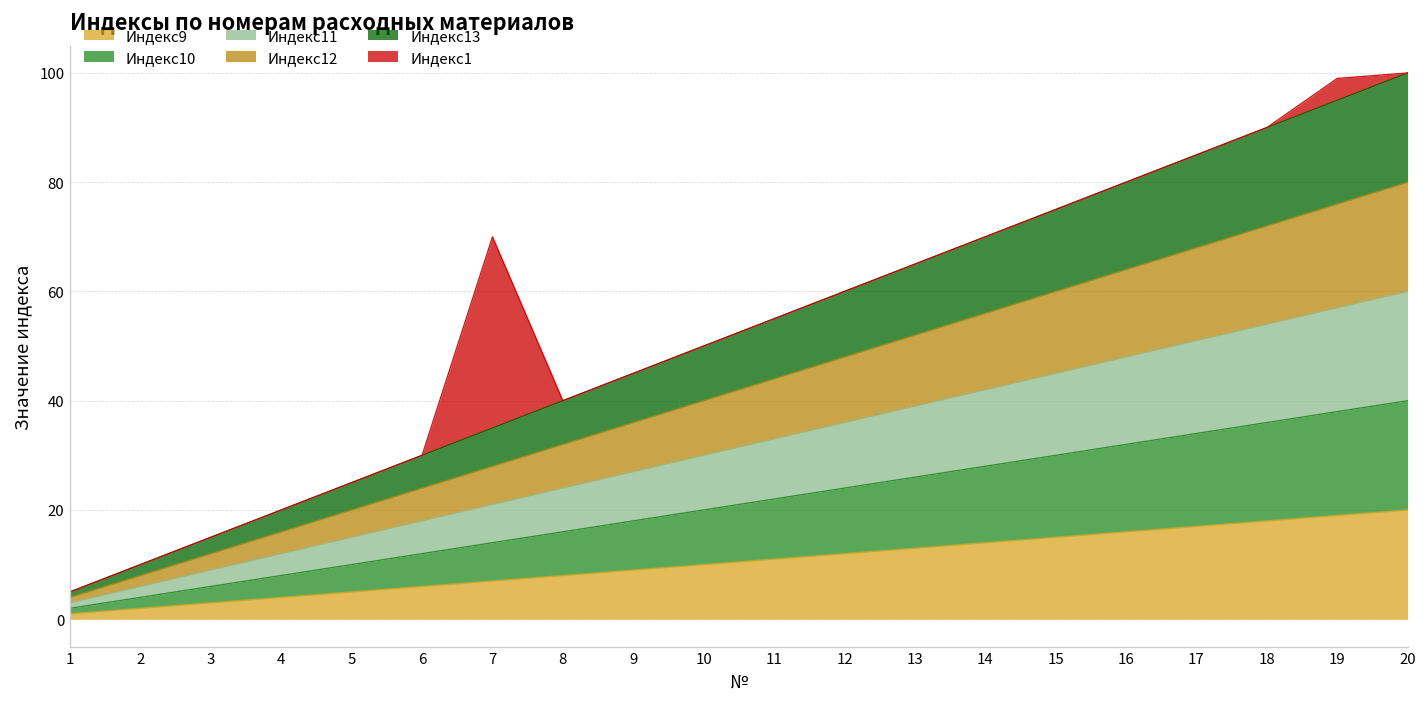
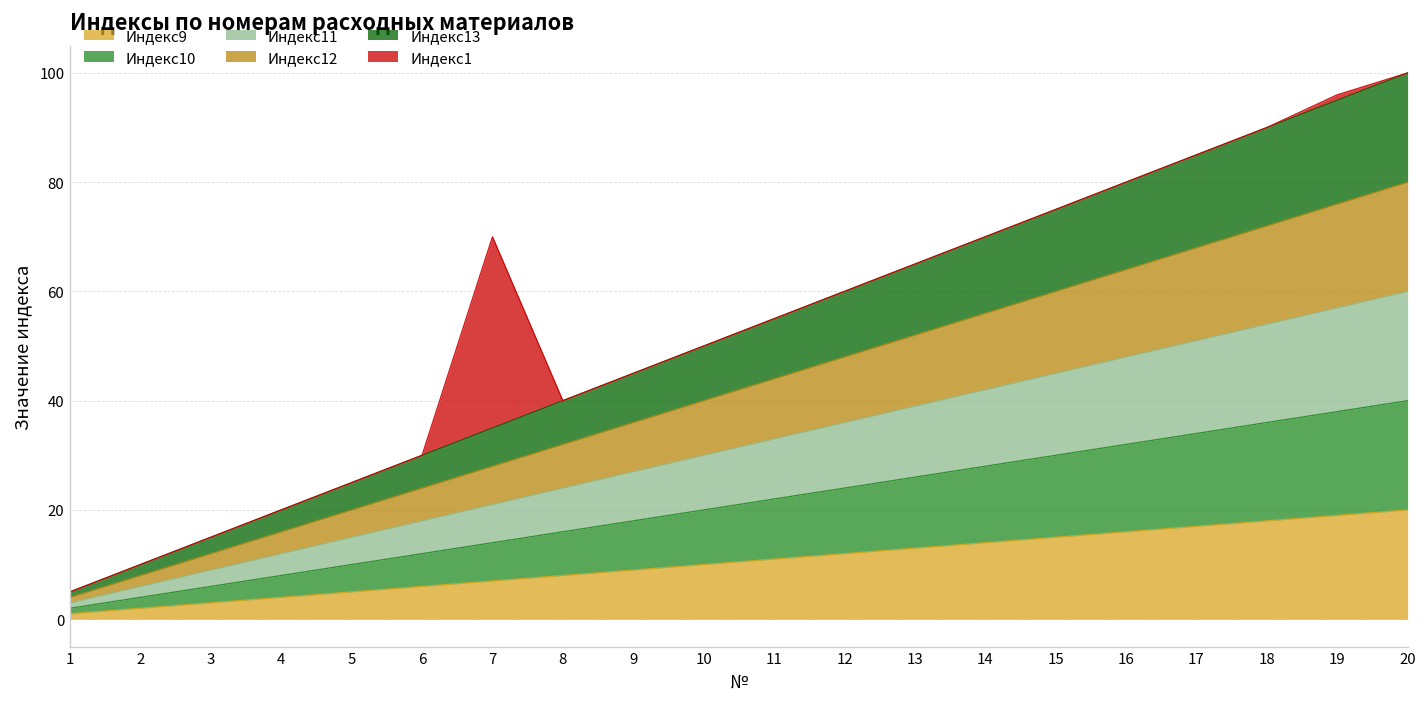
  {
    "Индекс10": {
      "1": 1,
      "2": 2,
      "3": 3,
      "4": 4,
      "5": 5,
      "6": 6,
      "7": 7,
      "8": 8,
      "9": 9,
      "10": 10,
      "11": 11,
      "12": 12,
      "13": 13,
      "14": 14,
      "15": 15,
      "16": 16,
      "17": 17,
      "18": 18,
      "19": 19,
      "20": 20
    },
    "Индекс11": {
      "1": 1,
      "2": 2,
      "3": 3,
      "4": 4,
      "5": 5,
      "6": 6,
      "7": 7,
      "8": 8,
      "9": 9,
      "10": 10,
      "11": 11,
      "12": 12,
      "13": 13,
      "14": 14,
      "15": 15,
      "16": 16,
      "17": 17,
      "18": 18,
      "19": 19,
      "20": 20
    },
    "Индекс13": {
      "7": 7,
      "19": 19
    },
    "Индекс1": {
      "7": 35,
-     "19": 4
+     "19": 1
    }
  }
